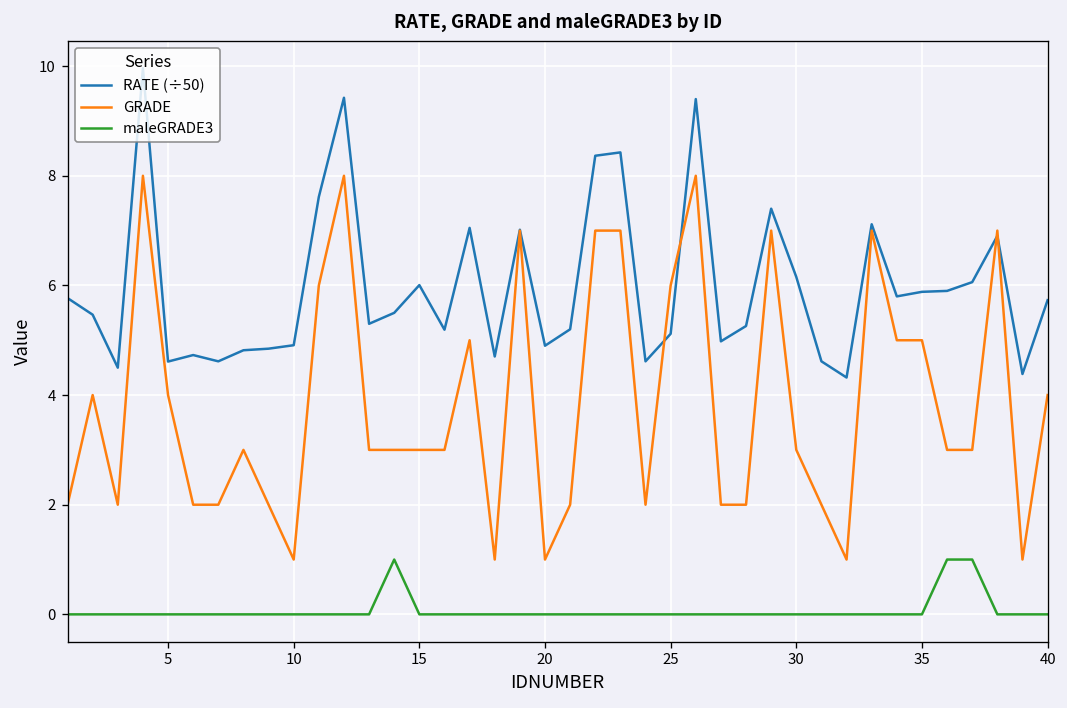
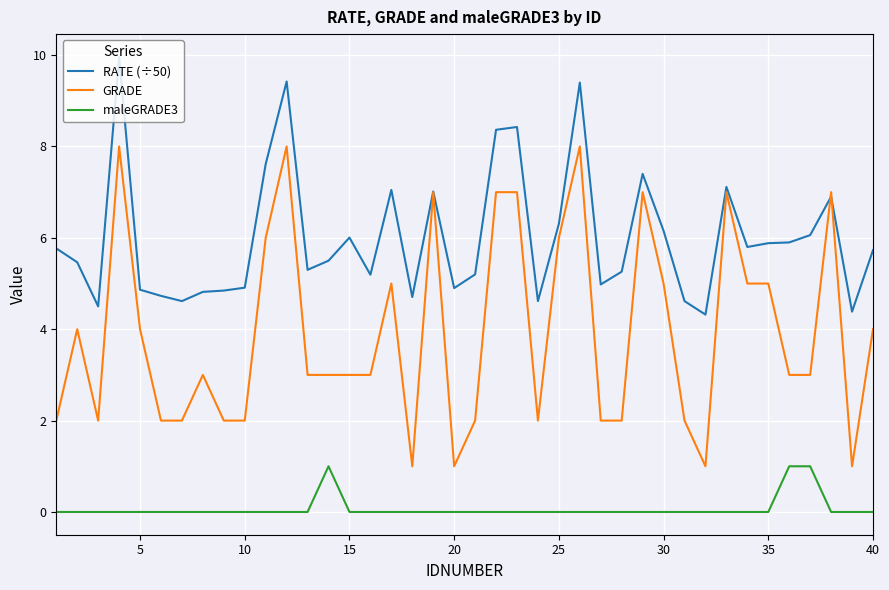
  {
    "RATE (÷50)": {
-     "5": 4.6,
+     "5": 4.9,
      "10": 4.9,
      "15": 6.0,
      "20": 4.9,
-     "25": 5.1,
+     "25": 6.3,
      "30": 6.2,
      "35": 5.9,
      "40": 5.7
    },
    "GRADE": {
      "5": 4,
-     "10": 1,
+     "10": 2,
      "15": 3,
      "20": 1,
      "25": 6,
-     "30": 3,
+     "30": 5,
      "35": 5,
      "40": 4
    },
    "maleGRADE3": {
      "5": 0.0,
      "10": 0.0,
      "15": 0.0,
      "20": 0.0,
      "25": 0.0,
      "30": 0.0,
      "35": 0.0,
      "40": 0.0
    }
  }
